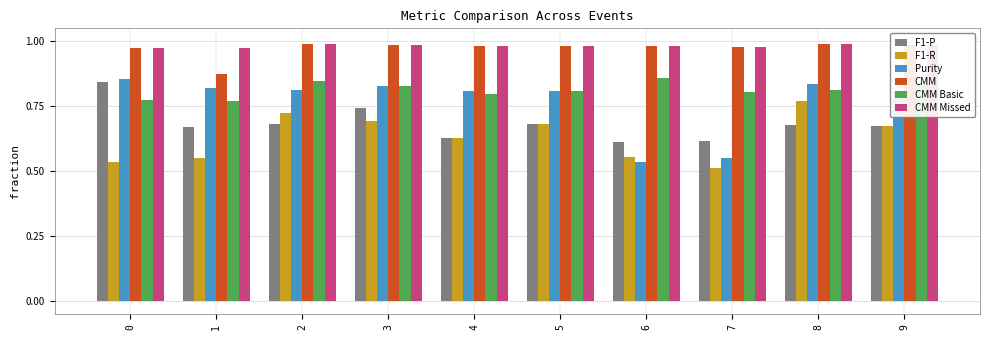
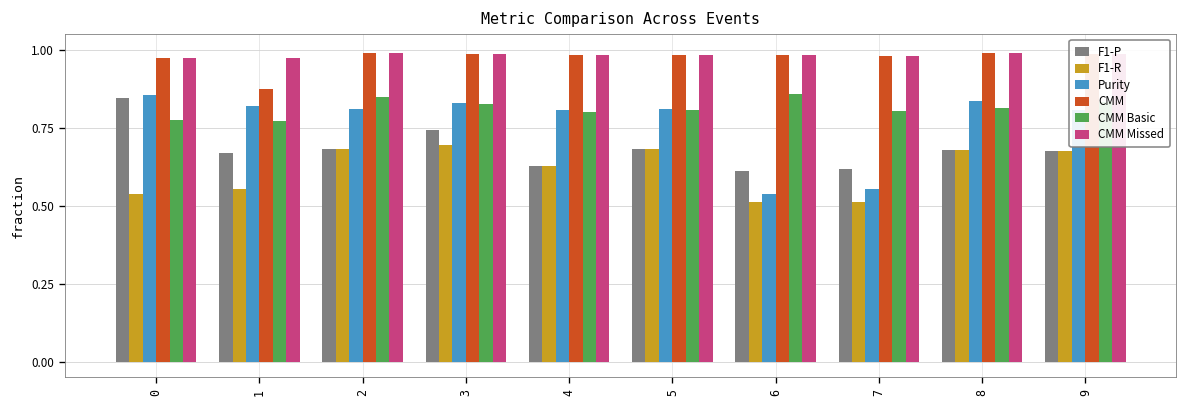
  {
    "F1-P": {
      "0": 0.85,
      "1": 0.67,
      "2": 0.68,
      "3": 0.74,
      "4": 0.63,
      "5": 0.68,
      "6": 0.61,
      "7": 0.62,
      "8": 0.68,
      "9": 0.68
    },
    "F1-R": {
      "0": 0.54,
      "1": 0.55,
-     "2": 0.73,
+     "2": 0.68,
      "3": 0.70,
      "4": 0.63,
      "5": 0.68,
-     "6": 0.56,
+     "6": 0.51,
      "7": 0.51,
-     "8": 0.77,
+     "8": 0.68,
      "9": 0.68
    },
    "Purity": {
      "0": 0.85,
      "1": 0.82,
      "2": 0.81,
      "3": 0.83,
      "4": 0.81,
      "5": 0.81,
      "6": 0.54,
      "7": 0.55,
      "8": 0.83
    },
    "CMM": {
      "0": 0.97,
      "1": 0.87,
      "2": 0.99,
      "3": 0.99,
      "4": 0.98,
      "5": 0.98,
      "6": 0.98,
      "7": 0.98,
      "8": 0.99
    },
    "CMM Basic": {
      "0": 0.78,
      "1": 0.77,
      "2": 0.85,
      "3": 0.83,
      "4": 0.80,
      "5": 0.81,
      "6": 0.86,
      "7": 0.80,
      "8": 0.81
    },
    "CMM Missed": {
      "0": 0.97,
      "1": 0.97,
      "2": 0.99,
      "3": 0.99,
      "4": 0.98,
      "5": 0.98,
      "6": 0.98,
      "7": 0.98,
      "8": 0.99
    }
  }
